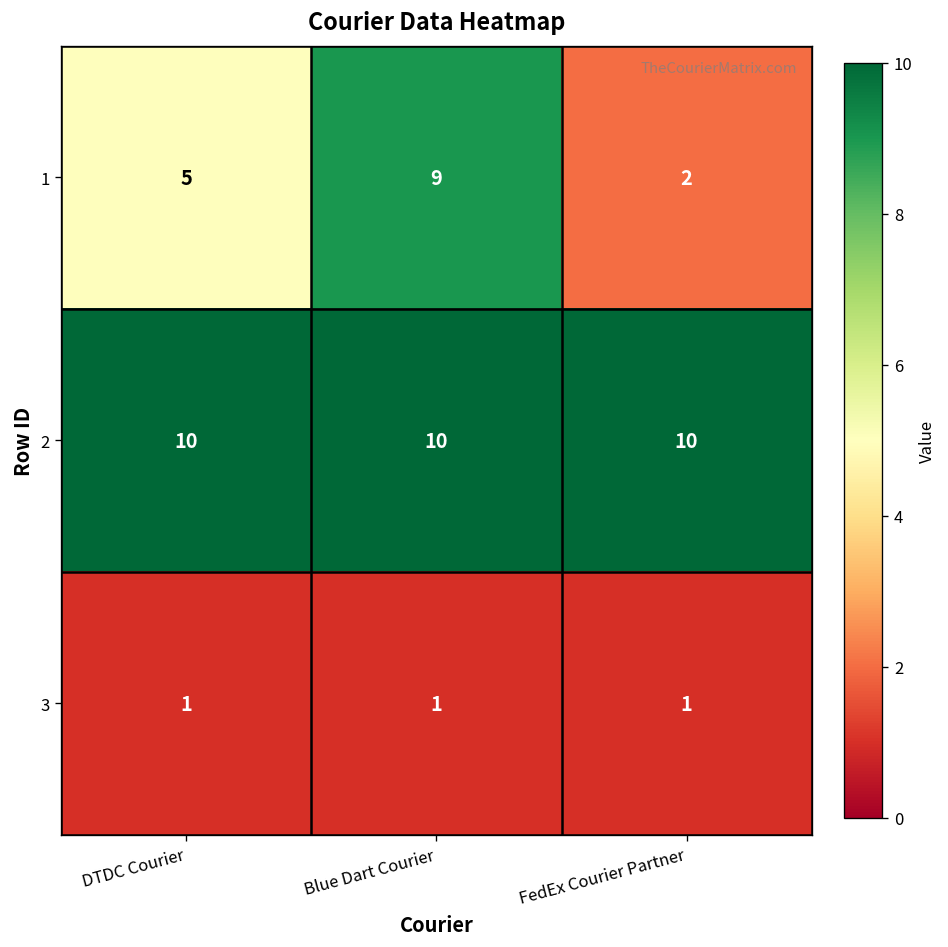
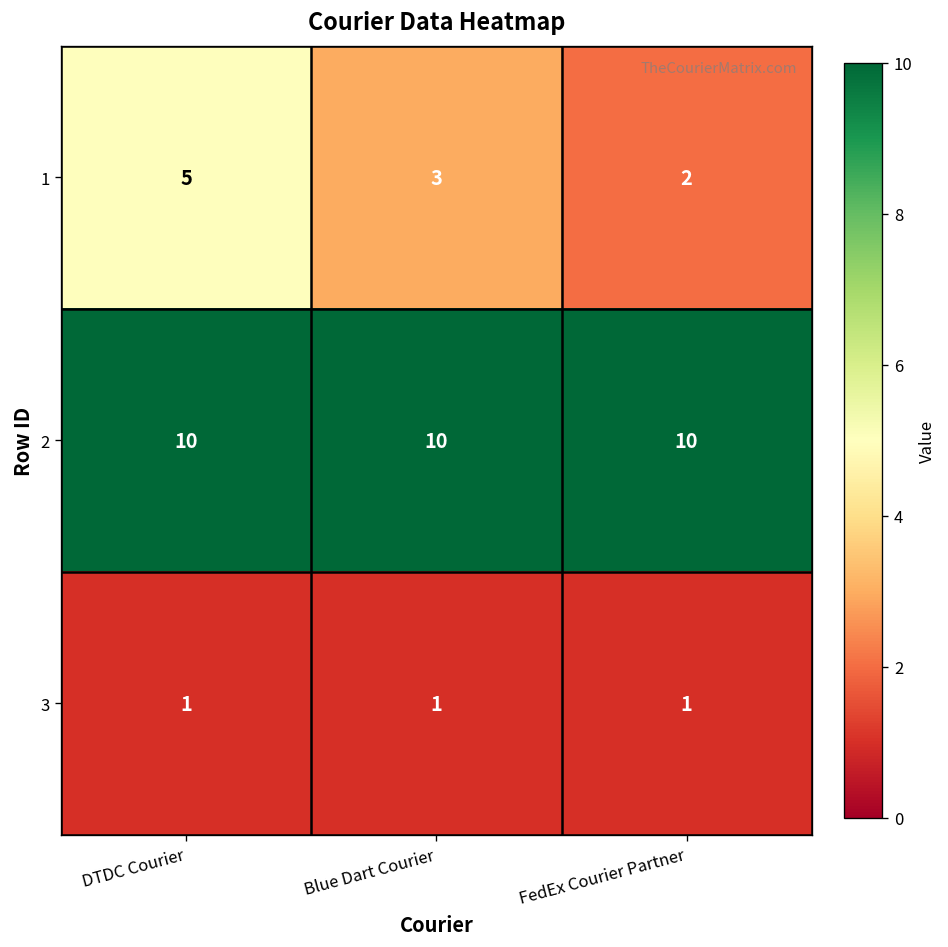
  {
    "1": {
      "DTDC Courier": 5,
-     "Blue Dart Courier": 9
+     "Blue Dart Courier": 3
    },
    "2": {
      "DTDC Courier": 10,
      "Blue Dart Courier": 10,
      "FedEx Courier Partner": 10
    },
    "3": {
      "DTDC Courier": 1,
      "Blue Dart Courier": 1,
      "FedEx Courier Partner": 1
    }
  }
